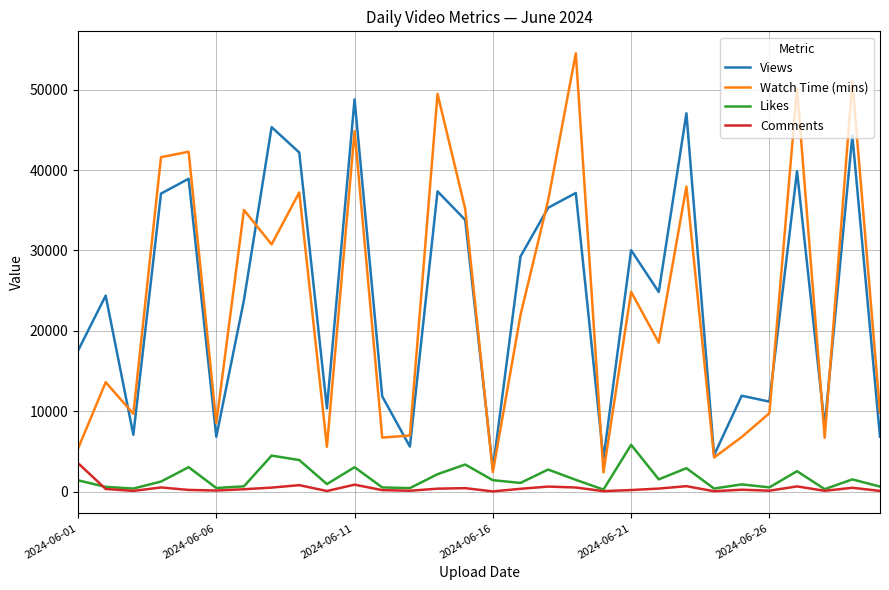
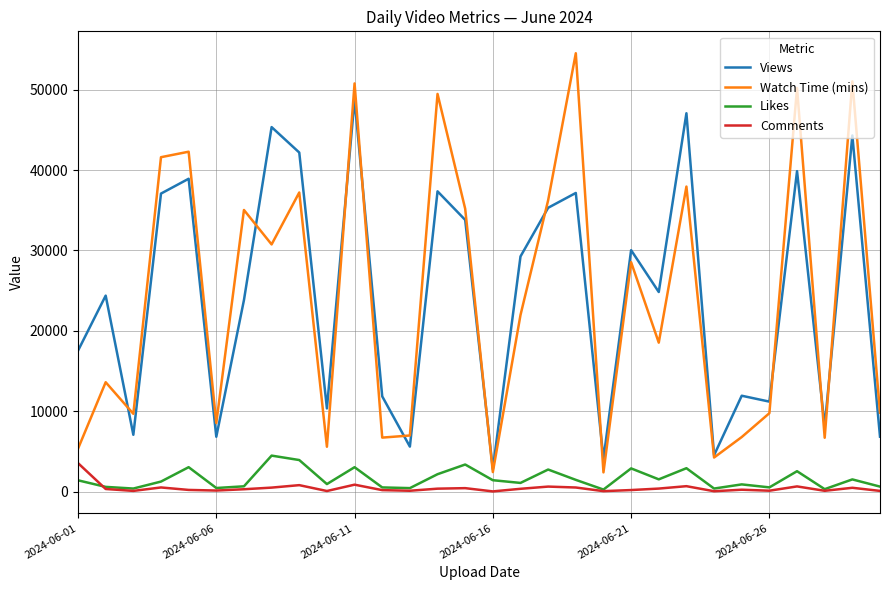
  {
    "Views": {
      "2024-06-01": 18000,
      "2024-06-06": 7000,
      "2024-06-11": 49000,
      "2024-06-16": 3000,
      "2024-06-21": 30000,
      "2024-06-26": 11000
    },
    "Watch Time (mins)": {
      "2024-06-01": 5000,
      "2024-06-06": 9000,
-     "2024-06-11": 45000,
+     "2024-06-11": 51000,
      "2024-06-16": 2000,
-     "2024-06-21": 25000,
+     "2024-06-21": 29000,
      "2024-06-26": 10000
    },
    "Likes": {
      "2024-06-01": 1000,
      "2024-06-11": 3000,
      "2024-06-16": 1000,
-     "2024-06-21": 6000,
+     "2024-06-21": 3000,
      "2024-06-26": 1000
    },
    "Comments": {
      "2024-06-01": 4000,
      "2024-06-11": 1000,
      "2024-06-16": 0,
      "2024-06-21": 0,
      "2024-06-26": 0
    }
  }
